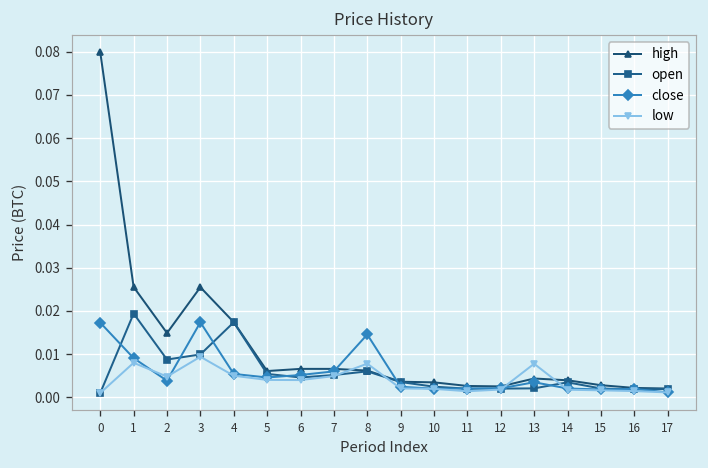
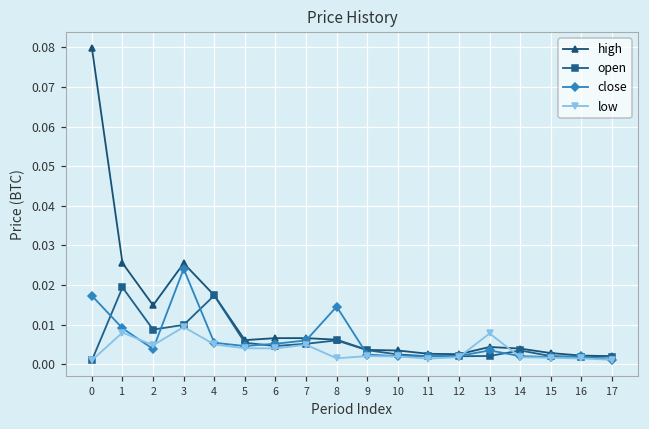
  {
    "close": {
      "0": 0.017,
      "1": 0.009,
      "2": 0.004,
-     "3": 0.017,
+     "3": 0.024,
      "8": 0.015,
      "13": 0.003
    },
    "low": {
      "1": 0.008,
      "2": 0.005,
-     "8": 0.008,
+     "8": 0.002,
      "13": 0.008
    }
  }
